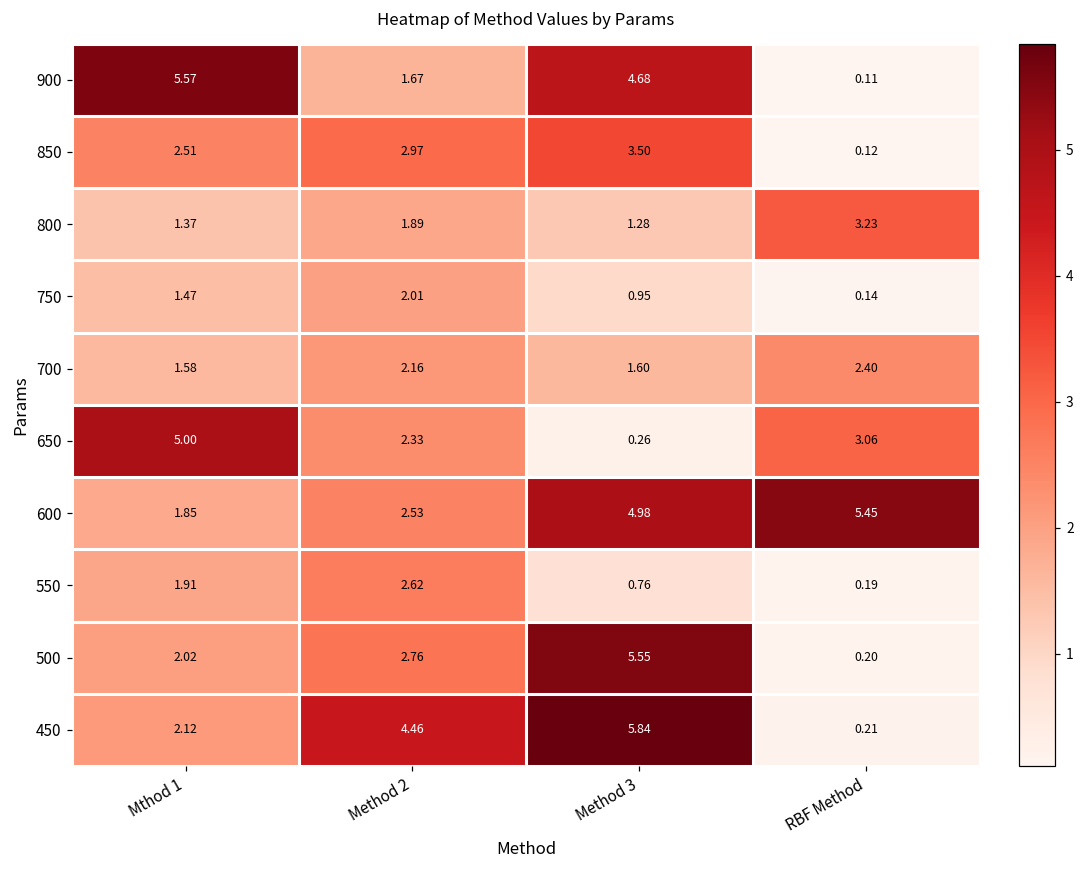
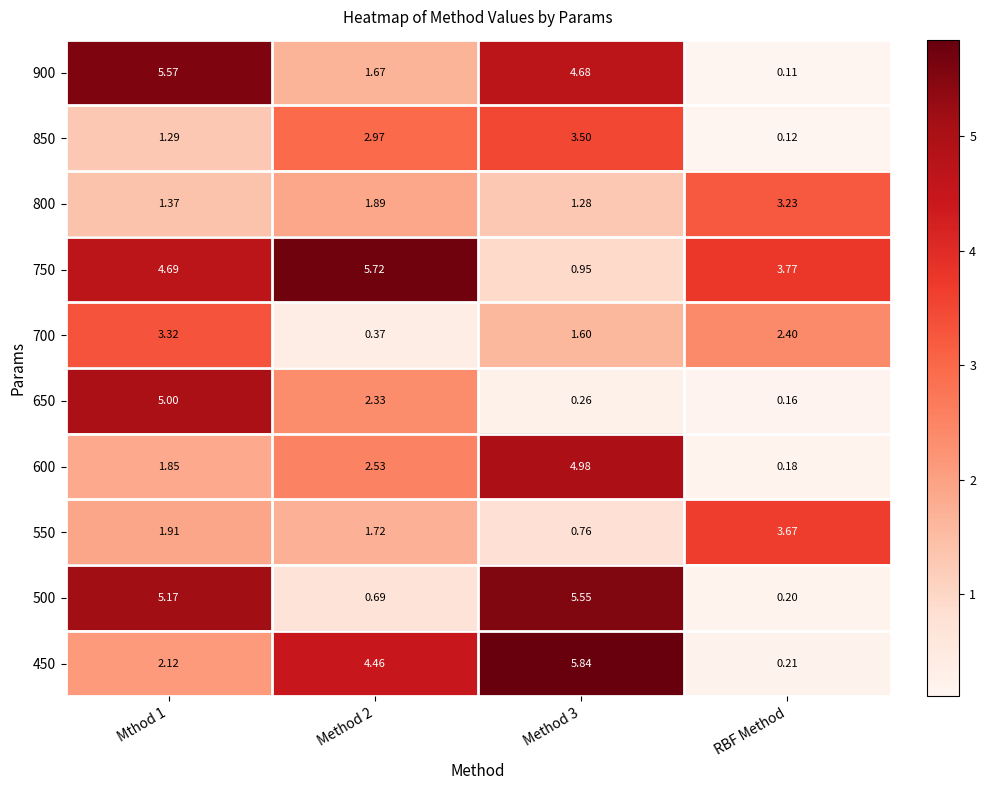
  {
    "900": {
      "Mthod 1": 5.57,
      "Method 2": 1.67,
      "Method 3": 4.68,
      "RBF Method": 0.11
    },
    "850": {
-     "Mthod 1": 2.51,
+     "Mthod 1": 1.29,
      "Method 2": 2.97,
      "Method 3": 3.50,
      "RBF Method": 0.12
    },
    "800": {
      "Mthod 1": 1.37,
      "Method 2": 1.89,
      "Method 3": 1.28,
      "RBF Method": 3.23
    },
    "750": {
-     "Mthod 1": 1.47,
-     "Method 2": 2.01,
+     "Mthod 1": 4.69,
+     "Method 2": 5.72,
      "Method 3": 0.95,
-     "RBF Method": 0.14
+     "RBF Method": 3.77
    },
    "700": {
-     "Mthod 1": 1.58,
-     "Method 2": 2.16,
+     "Mthod 1": 3.32,
+     "Method 2": 0.37,
      "Method 3": 1.60,
      "RBF Method": 2.40
    },
    "650": {
      "Mthod 1": 5.00,
      "Method 2": 2.33,
      "Method 3": 0.26,
-     "RBF Method": 3.06
+     "RBF Method": 0.16
    },
    "600": {
      "Mthod 1": 1.85,
      "Method 2": 2.53,
      "Method 3": 4.98,
-     "RBF Method": 5.45
+     "RBF Method": 0.18
    },
    "550": {
      "Mthod 1": 1.91,
-     "Method 2": 2.62,
+     "Method 2": 1.72,
      "Method 3": 0.76,
-     "RBF Method": 0.19
+     "RBF Method": 3.67
    },
    "500": {
-     "Mthod 1": 2.02,
-     "Method 2": 2.76,
+     "Mthod 1": 5.17,
+     "Method 2": 0.69,
      "Method 3": 5.55,
      "RBF Method": 0.20
    },
    "450": {
      "Mthod 1": 2.12,
      "Method 2": 4.46,
      "Method 3": 5.84,
      "RBF Method": 0.21
    }
  }
